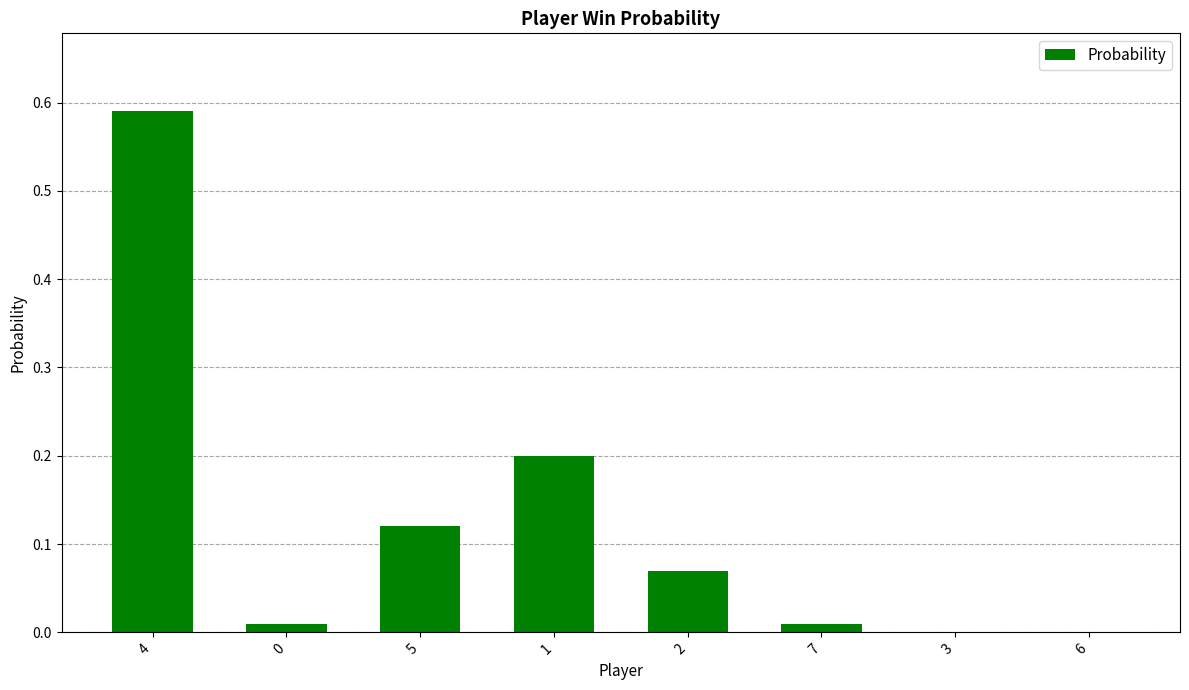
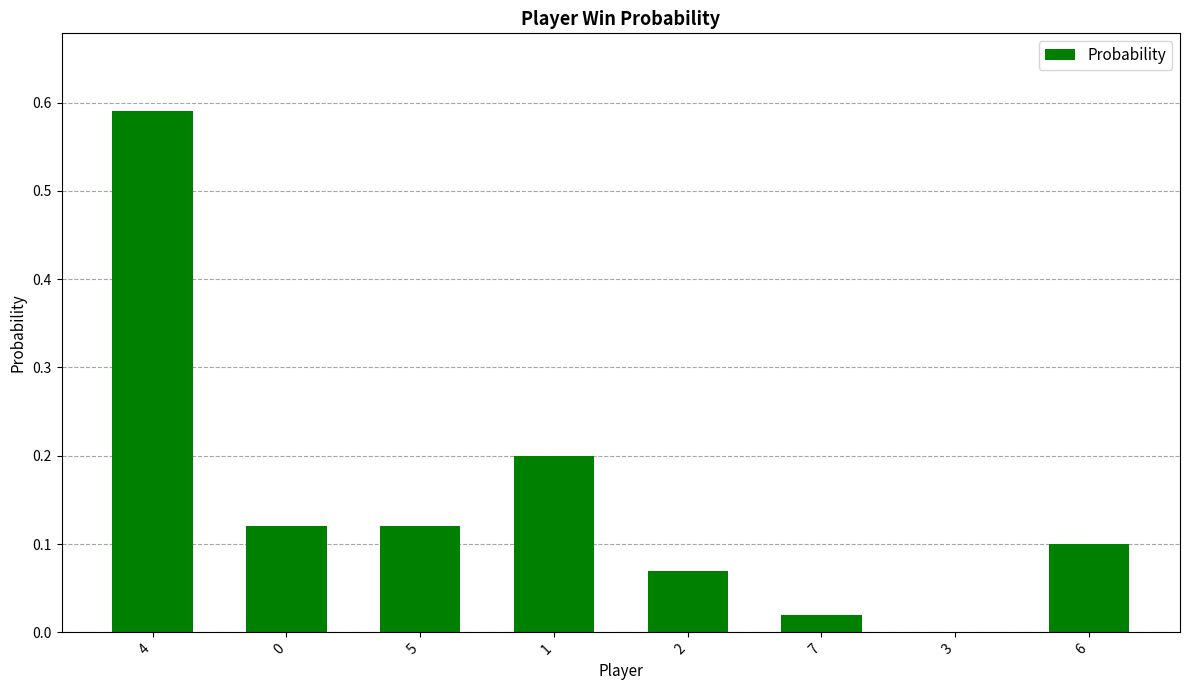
  {
    "4": 0.59,
-   "0": 0.01,
+   "0": 0.12,
    "5": 0.12,
    "1": 0.20,
    "2": 0.07,
-   "7": 0.01,
+   "7": 0.02,
    "3": 0.00,
-   "6": 0.0
+   "6": 0.1
  }
